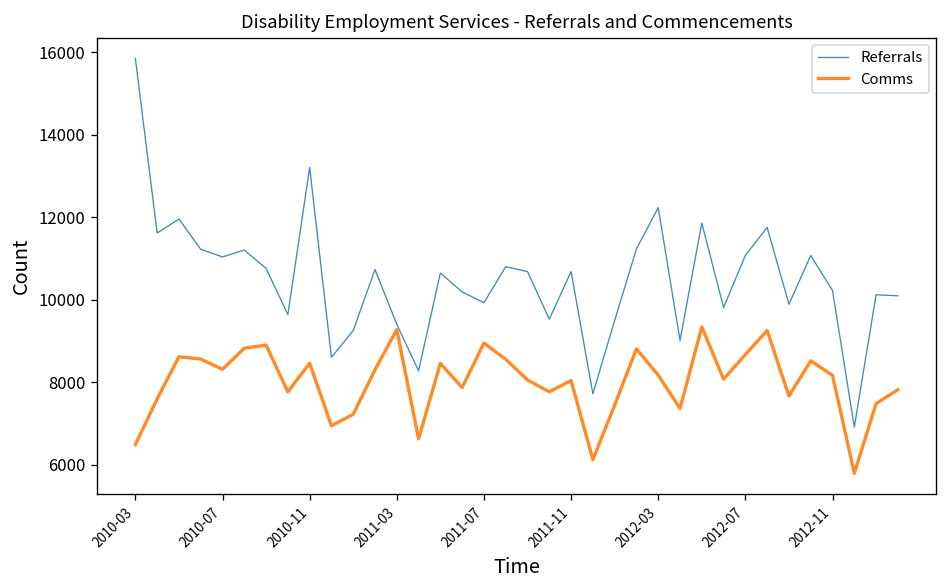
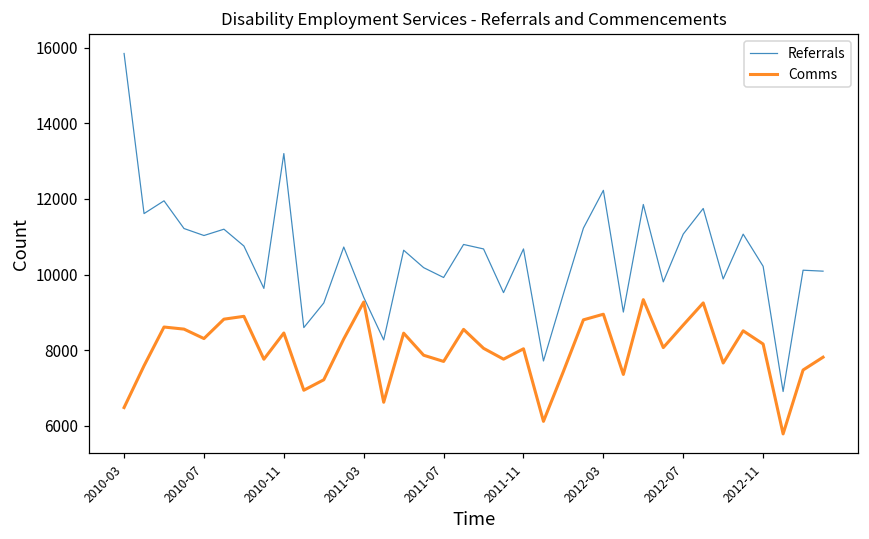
  {
    "Referrals": {
      "2010-03": 15800,
      "2010-07": 11000,
      "2010-11": 13200,
      "2011-03": 9400,
      "2011-07": 9900,
      "2011-11": 10700,
      "2012-03": 12200,
      "2012-07": 11100,
      "2012-11": 10200
    },
    "Comms": {
      "2010-03": 6500,
      "2010-07": 8300,
      "2010-11": 8500,
      "2011-03": 9300,
-     "2011-07": 8900,
+     "2011-07": 7700,
      "2011-11": 8000,
-     "2012-03": 8200,
+     "2012-03": 9000,
      "2012-07": 8700,
      "2012-11": 8200
    }
  }
